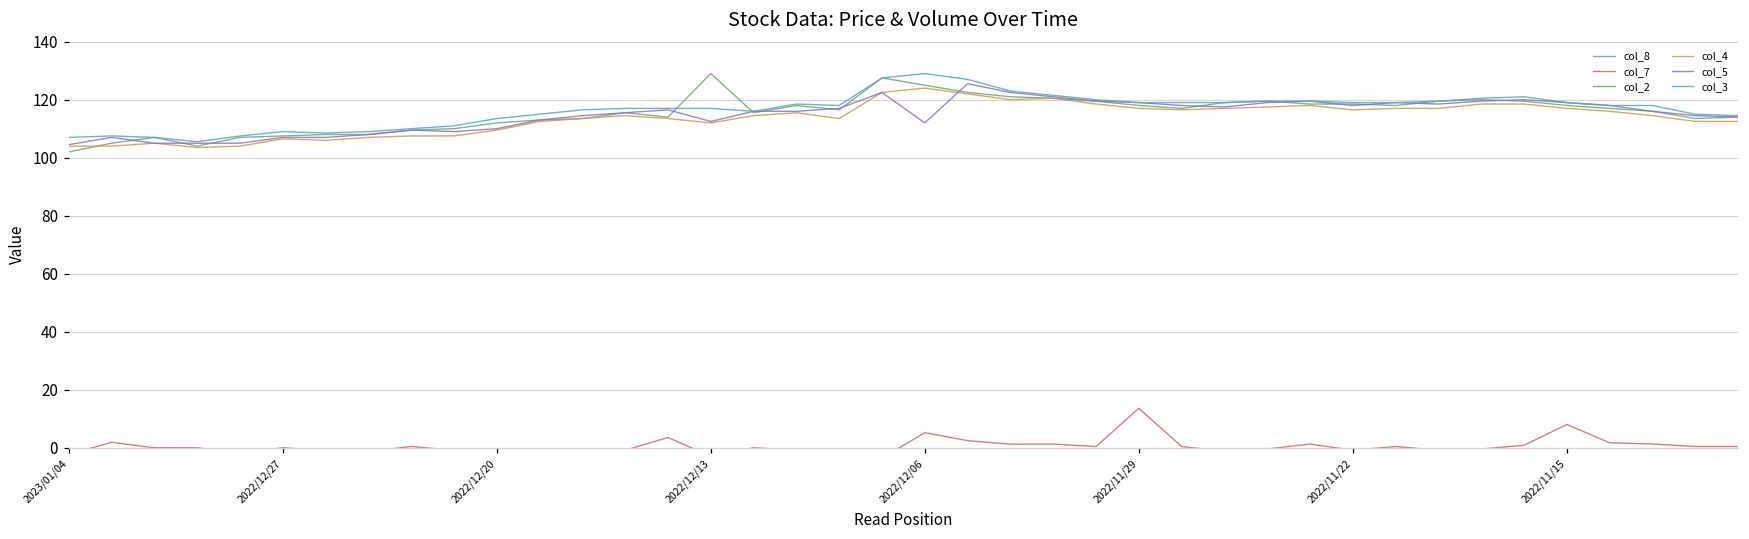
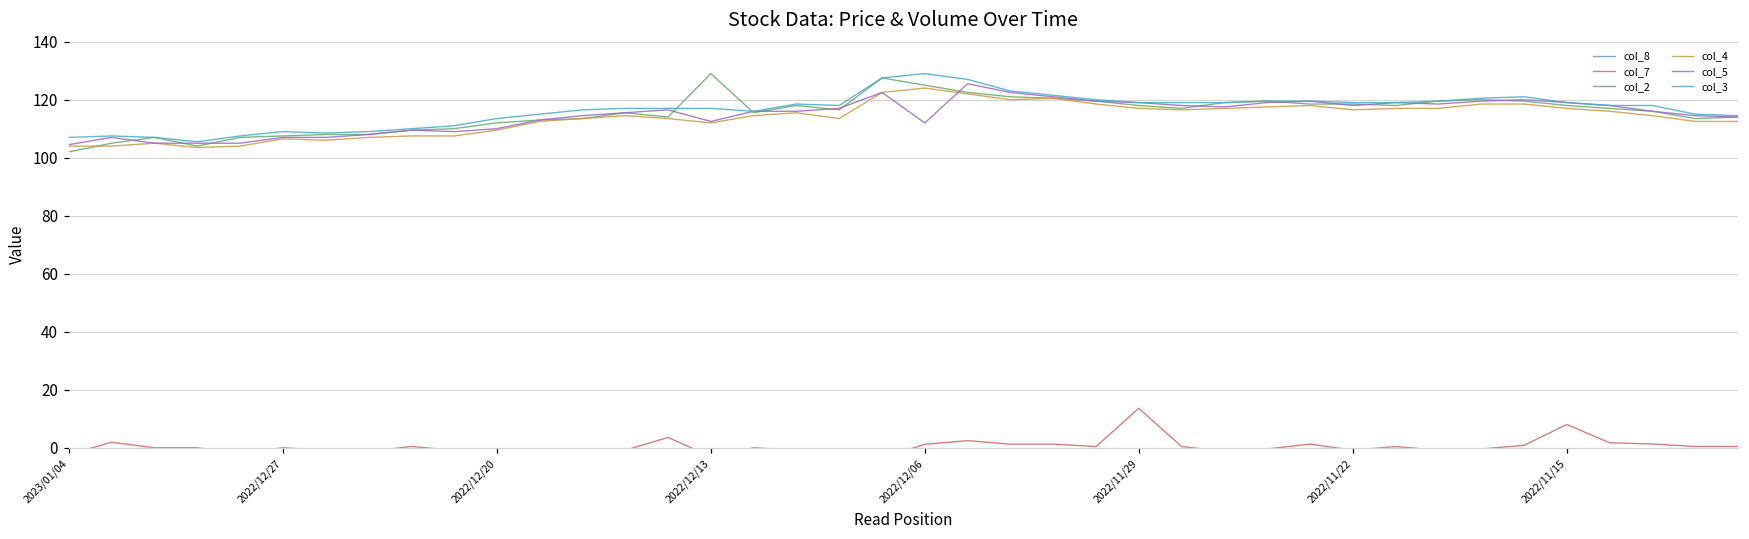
  {
    "col_7": {
      "2022/12/27": 0,
-     "2022/12/06": 5,
+     "2022/12/06": 1,
      "2022/11/29": 14,
      "2022/11/15": 8
    },
    "col_2": {
      "2023/01/04": 102,
      "2022/12/20": 112,
      "2022/12/13": 129,
      "2022/12/06": 125,
      "2022/11/29": 118,
      "2022/11/15": 118
    },
    "col_4": {
      "2022/12/06": 124,
      "2022/11/29": 117,
      "2022/11/22": 117,
      "2022/11/15": 117
    },
    "col_5": {
      "2022/12/06": 112
    }
  }
